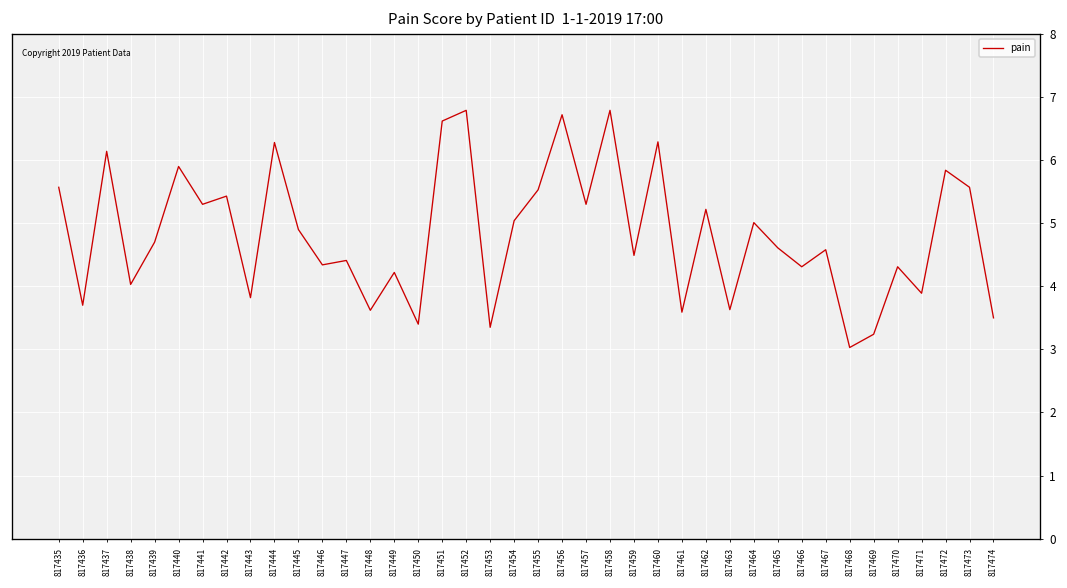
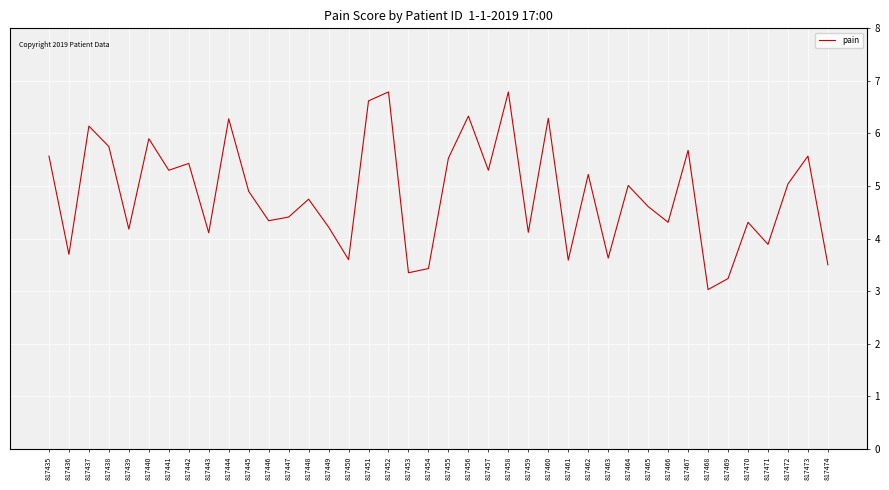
  {
    "817435": 5.6,
    "817436": 3.7,
    "817437": 6.1,
-   "817438": 4.0,
-   "817439": 4.7,
+   "817438": 5.8,
+   "817439": 4.2,
    "817440": 5.9,
    "817441": 5.3,
    "817442": 5.4,
-   "817443": 3.8,
+   "817443": 4.1,
    "817444": 6.3,
    "817445": 4.9,
    "817446": 4.3,
    "817447": 4.4,
-   "817448": 3.6,
+   "817448": 4.8,
    "817449": 4.2,
-   "817450": 3.4,
+   "817450": 3.6,
    "817451": 6.6,
    "817452": 6.8,
    "817453": 3.4,
-   "817454": 5.0,
+   "817454": 3.4,
    "817455": 5.5,
-   "817456": 6.7,
+   "817456": 6.3,
    "817457": 5.3,
    "817458": 6.8,
-   "817459": 4.5,
+   "817459": 4.1,
    "817460": 6.3,
    "817461": 3.6,
    "817462": 5.2,
    "817463": 3.6,
    "817464": 5.0,
    "817465": 4.6,
    "817466": 4.3,
-   "817467": 4.6,
+   "817467": 5.7,
    "817468": 3.0,
    "817469": 3.2,
    "817470": 4.3,
    "817471": 3.9,
-   "817472": 5.8,
+   "817472": 5.0,
    "817473": 5.6,
    "817474": 3.5
  }
